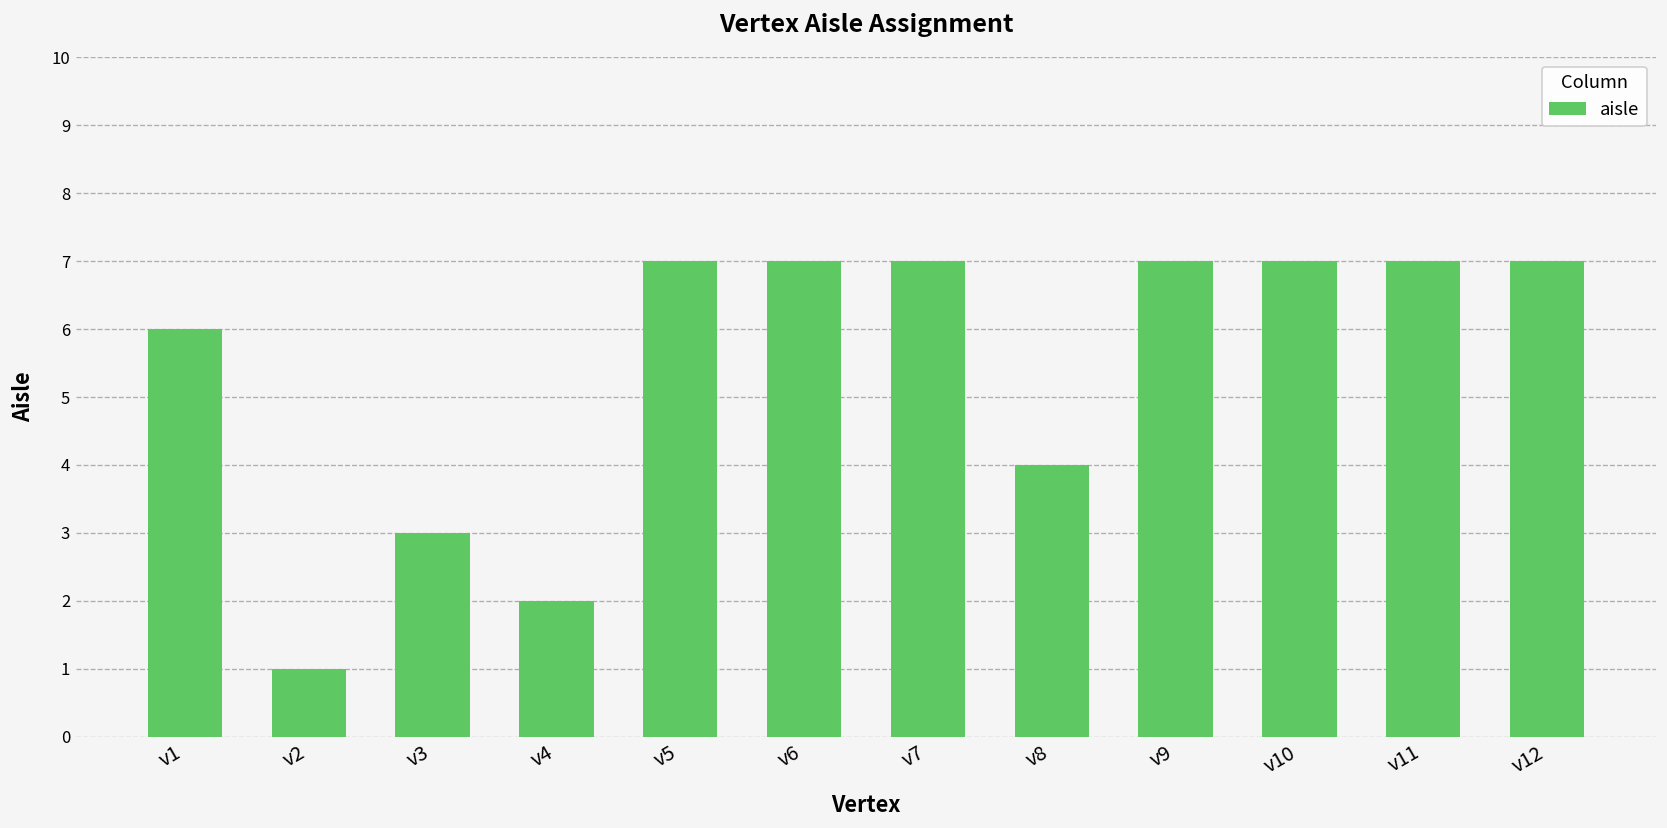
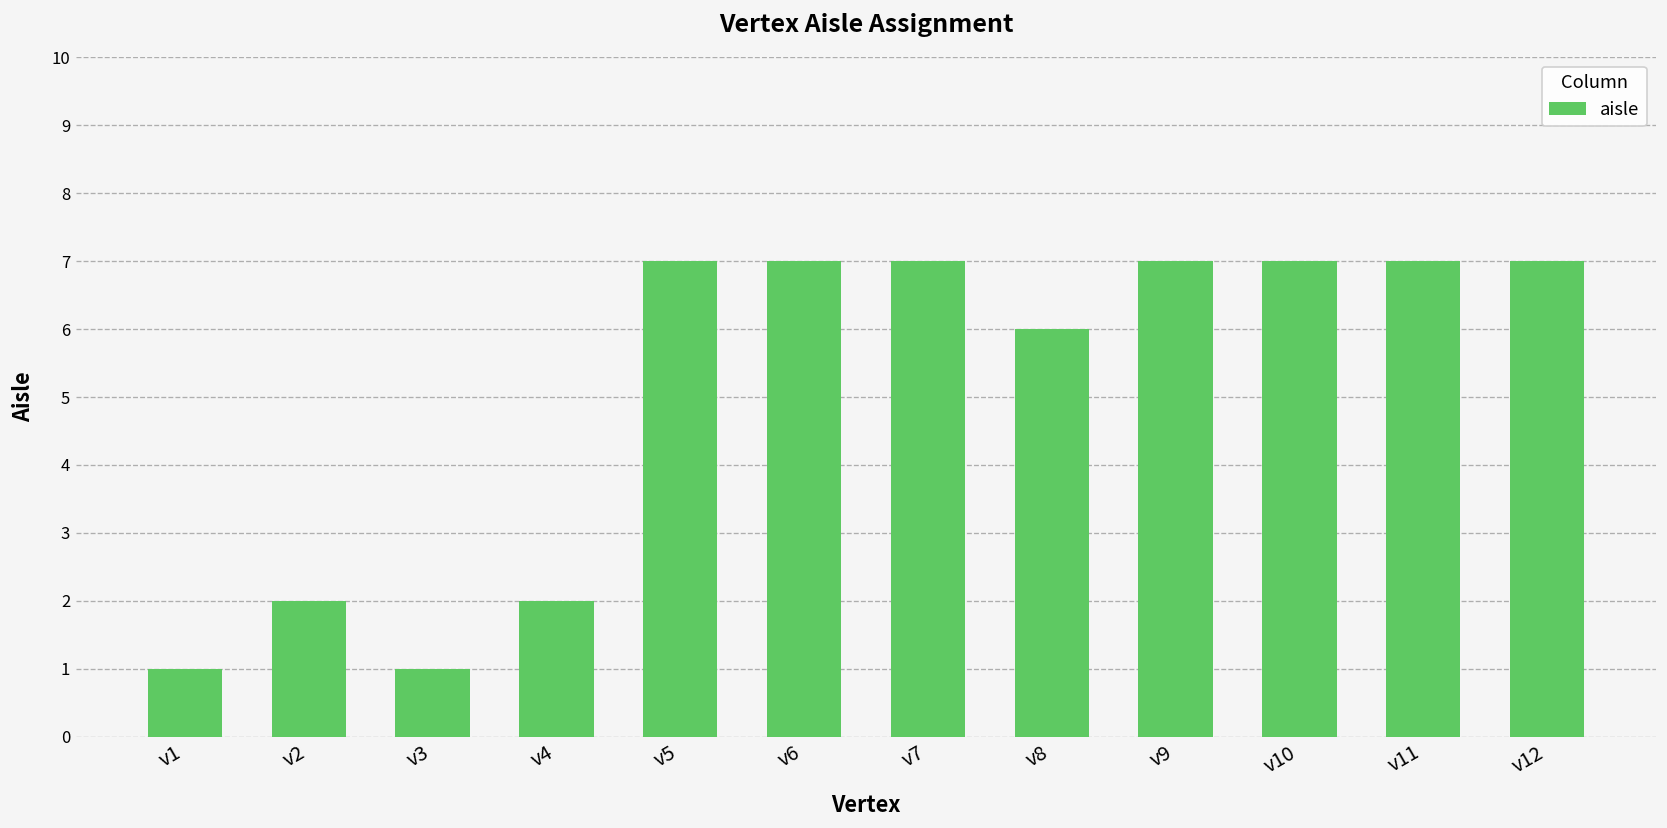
  {
-   "v1": 6,
-   "v2": 1,
-   "v3": 3,
+   "v1": 1,
+   "v2": 2,
+   "v3": 1,
    "v4": 2,
    "v5": 7,
    "v6": 7,
    "v7": 7,
-   "v8": 4,
+   "v8": 6,
    "v9": 7,
    "v10": 7,
    "v11": 7,
    "v12": 7
  }
